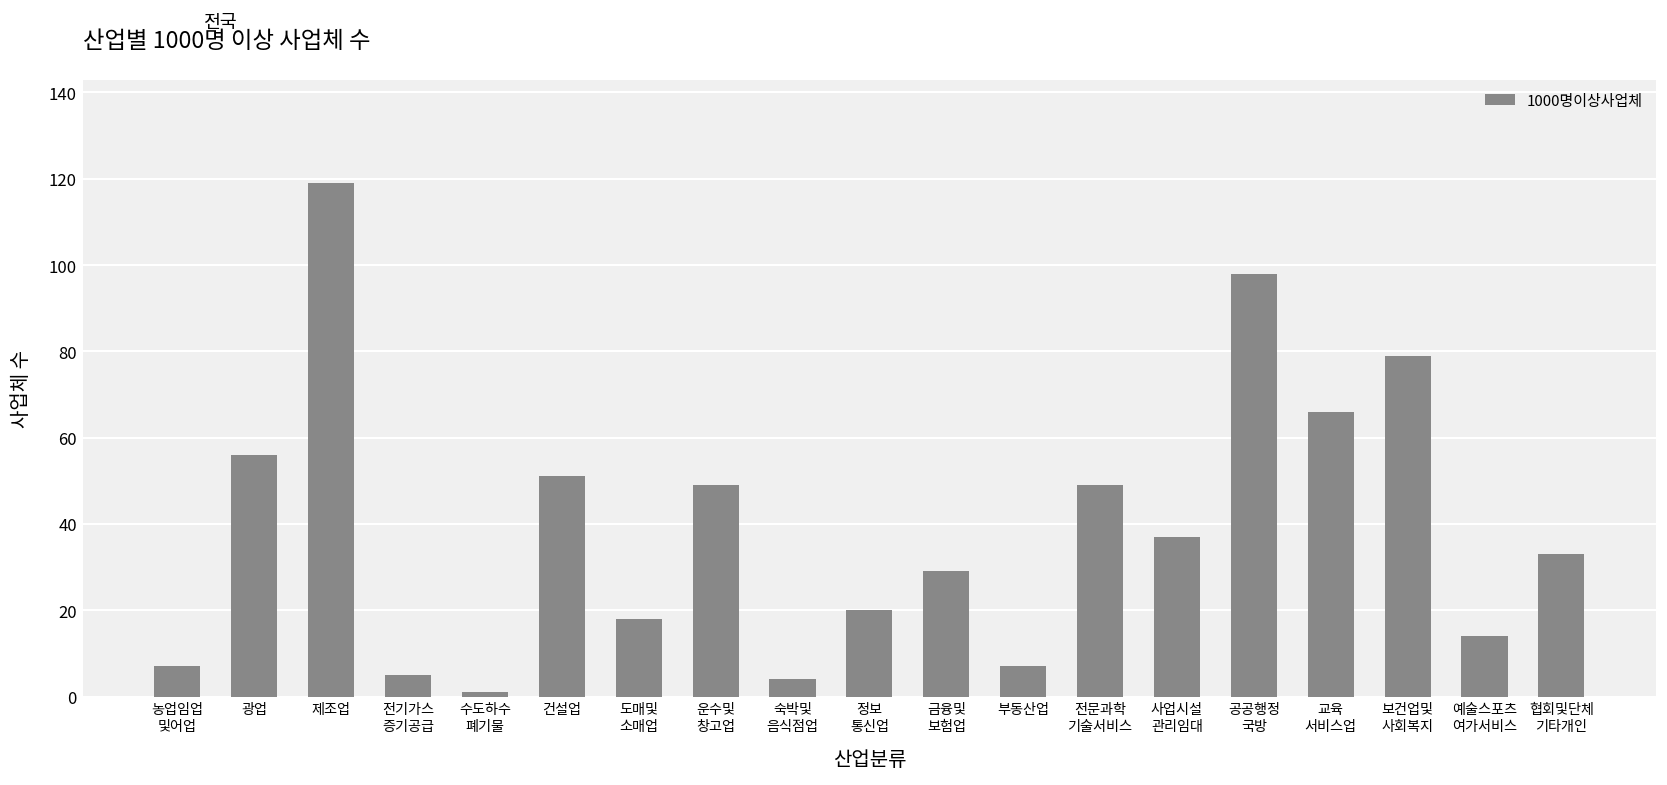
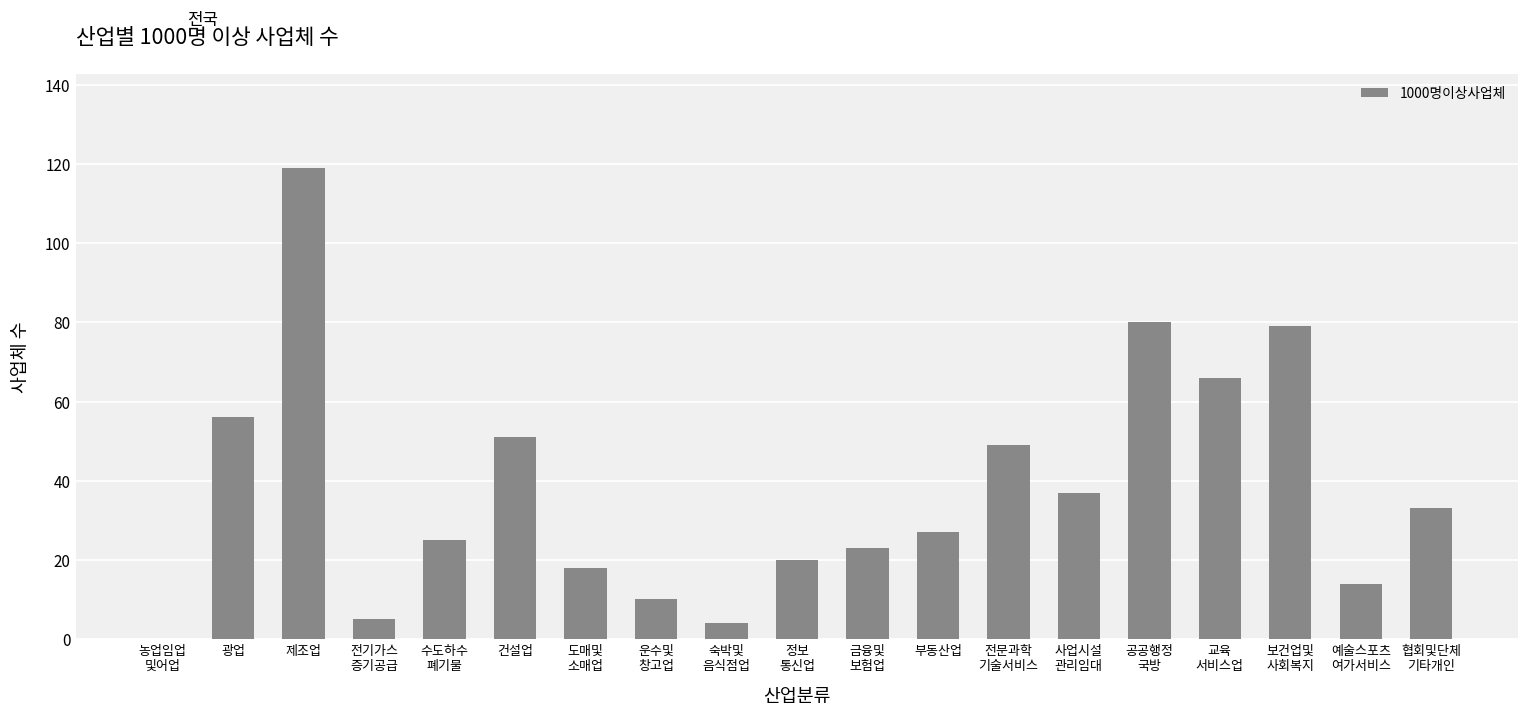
  {
-   "농업임업 및어업": 7,
+   "농업임업 및어업": 0,
    "광업": 56,
    "제조업": 119,
    "전기가스 증기공급": 5,
-   "수도하수 폐기물": 1,
+   "수도하수 폐기물": 25,
    "건설업": 51,
    "도매및 소매업": 18,
-   "운수및 창고업": 49,
+   "운수및 창고업": 10,
    "숙박및 음식점업": 4,
    "정보 통신업": 20,
-   "금융및 보험업": 29,
-   "부동산업": 7,
+   "금융및 보험업": 23,
+   "부동산업": 27,
    "전문과학 기술서비스": 49,
    "사업시설 관리임대": 37,
-   "공공행정 국방": 98,
+   "공공행정 국방": 80,
    "교육 서비스업": 66,
    "보건업및 사회복지": 79,
    "예술스포츠 여가서비스": 14,
    "협회및단체 기타개인": 33
  }
